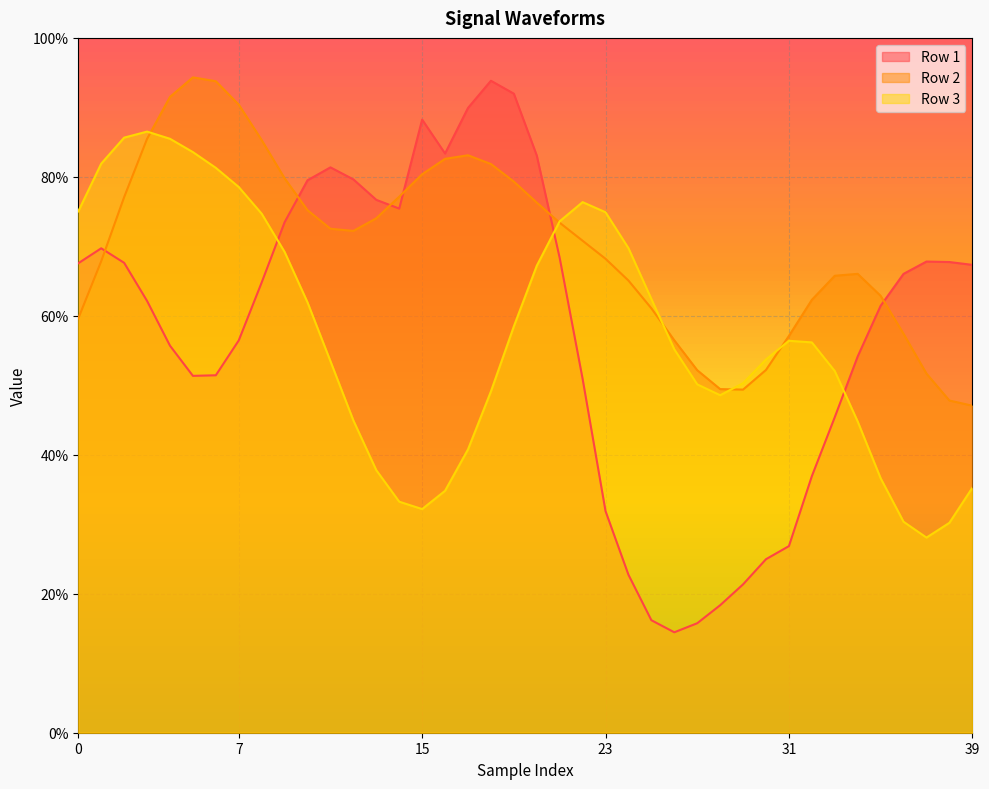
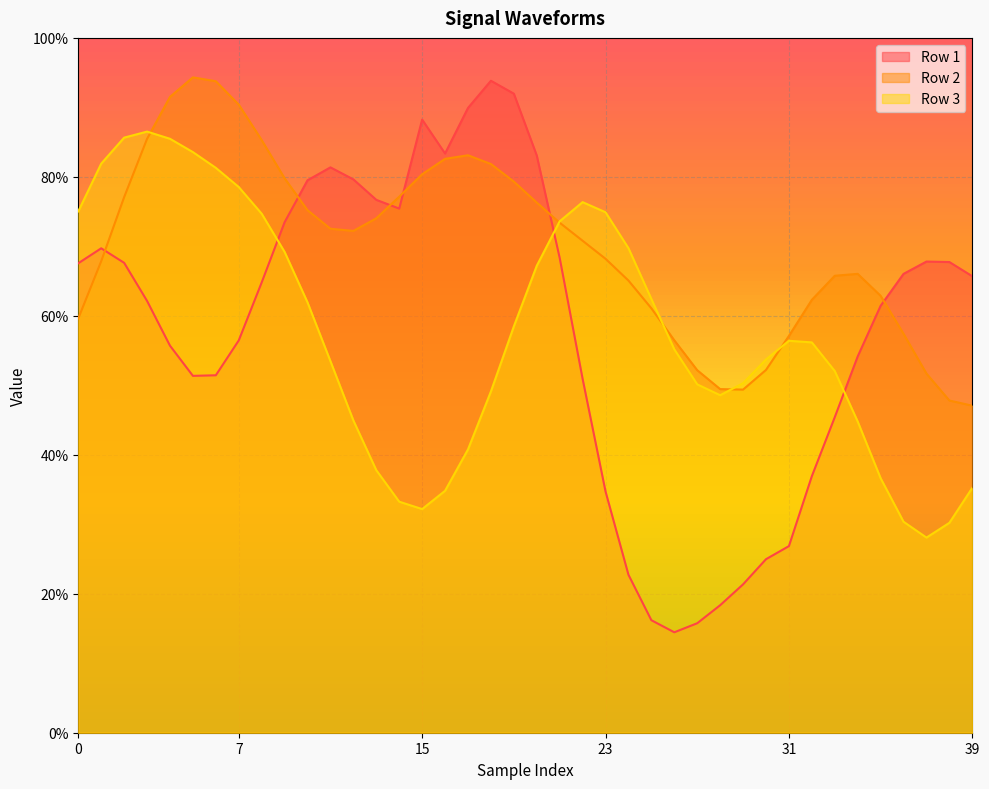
  {
    "Row 1": {
      "0": "68%",
      "7": "56%",
      "15": "88%",
-     "23": "32%",
+     "23": "35%",
      "31": "27%",
-     "39": "67%"
+     "39": "66%"
    }
  }
